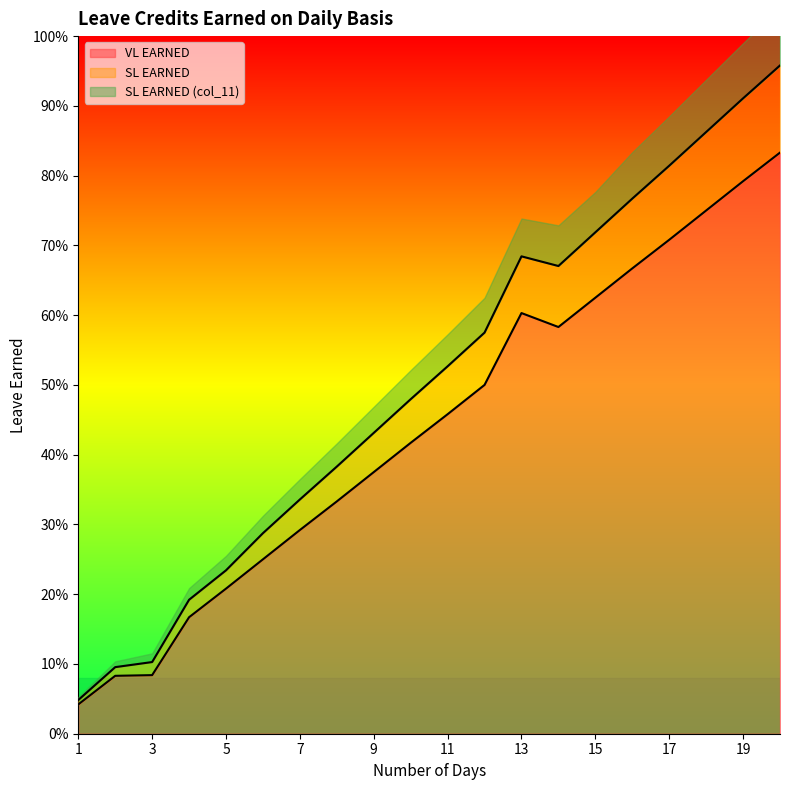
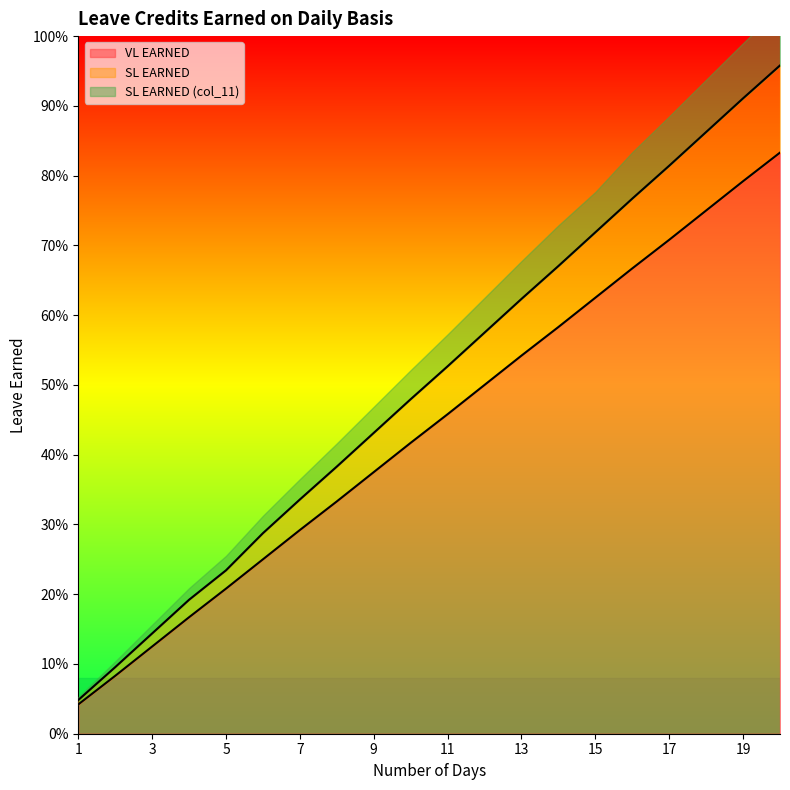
  {
    "VL EARNED": {
      "1": "4%",
-     "3": "8%",
+     "3": "13%",
      "5": "21%",
      "7": "29%",
      "9": "38%",
      "11": "46%",
-     "13": "60%",
+     "13": "54%",
      "15": "63%",
      "17": "71%",
      "19": "79%"
    },
    "SL EARNED": {
      "1": "1%",
      "3": "2%",
      "5": "3%",
      "7": "4%",
      "9": "6%",
      "11": "7%",
      "13": "8%",
      "15": "9%",
      "17": "11%",
      "19": "12%"
    },
    "SL EARNED (col_11)": {
      "1": "0%",
      "3": "1%",
      "5": "2%",
      "7": "3%",
      "9": "4%",
      "11": "5%",
      "13": "5%",
      "15": "6%",
      "17": "7%",
      "19": "8%"
    }
  }
